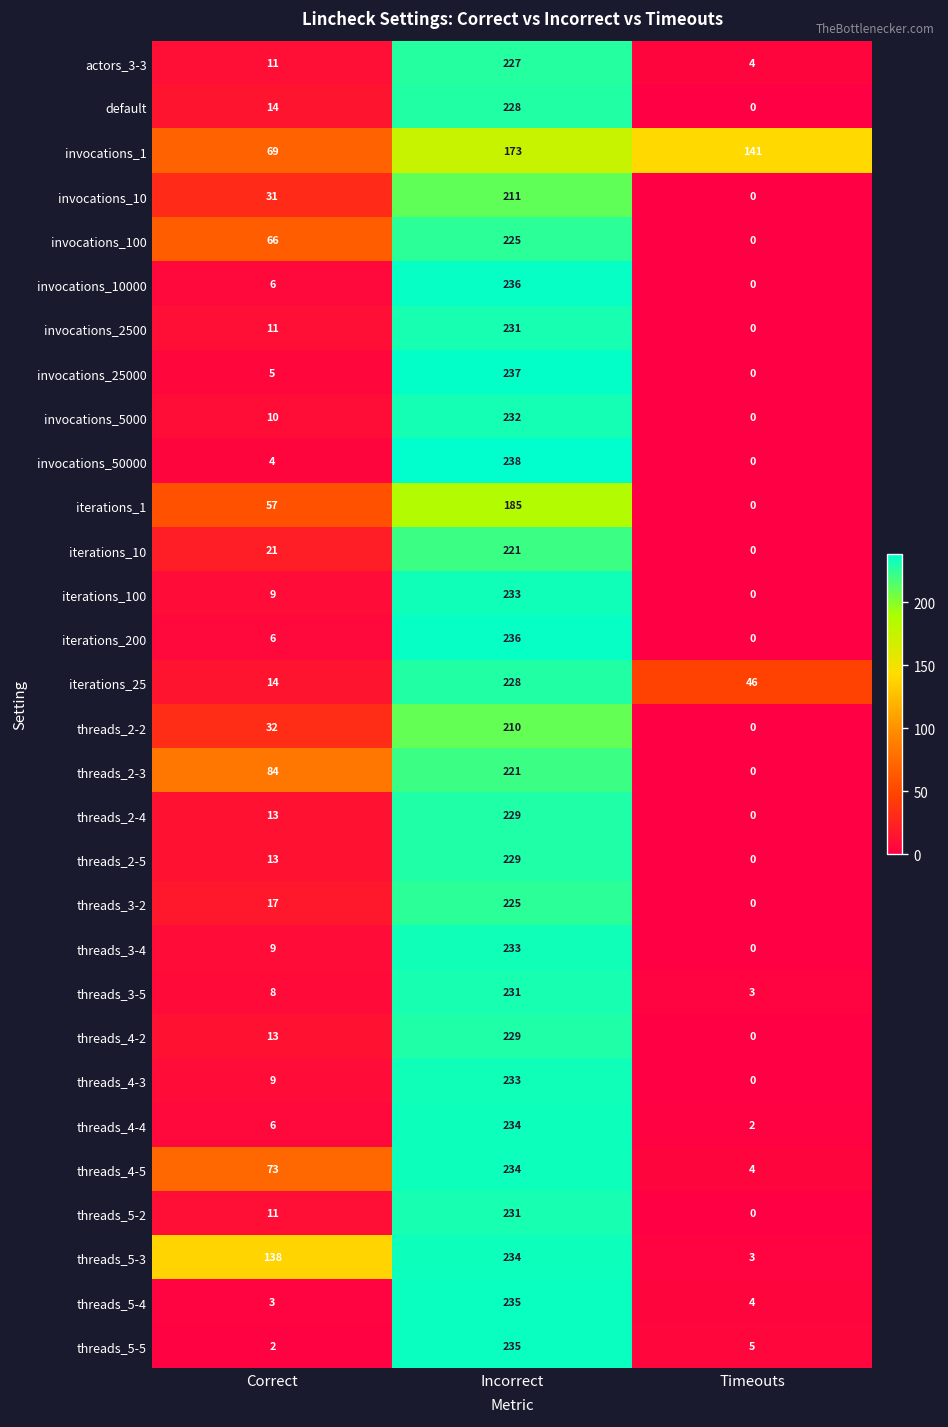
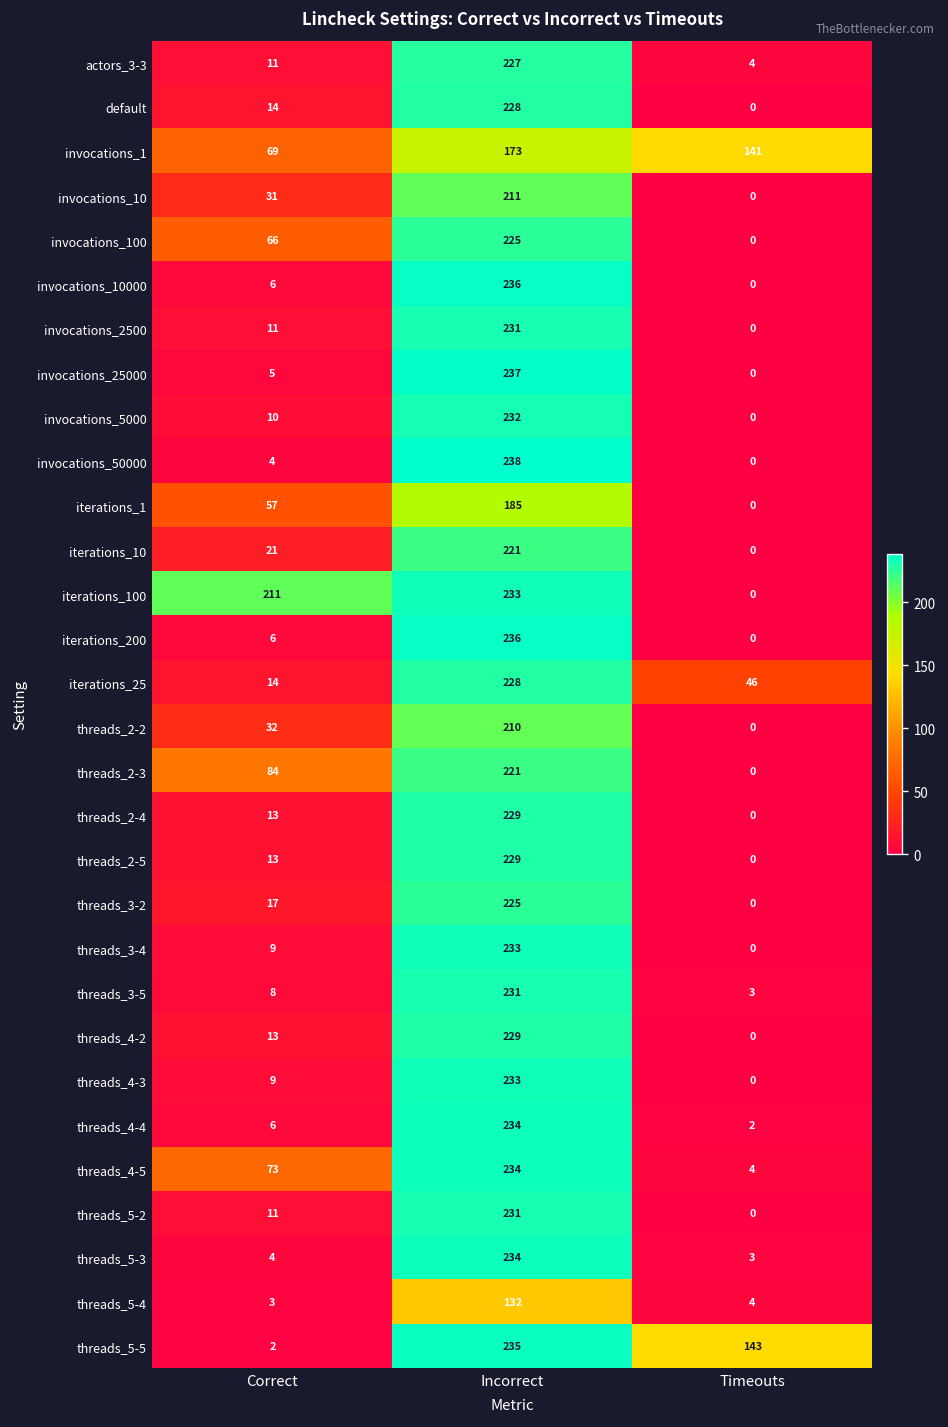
  {
    "actors_3-3": {
      "Correct": 11,
      "Incorrect": 227,
      "Timeouts": 4
    },
    "default": {
      "Correct": 14,
      "Incorrect": 228,
      "Timeouts": 0
    },
    "invocations_1": {
      "Correct": 69,
      "Incorrect": 173,
      "Timeouts": 141
    },
    "invocations_10": {
      "Correct": 31,
      "Incorrect": 211,
      "Timeouts": 0
    },
    "invocations_100": {
      "Correct": 66,
      "Incorrect": 225,
      "Timeouts": 0
    },
    "invocations_10000": {
      "Correct": 6,
      "Incorrect": 236,
      "Timeouts": 0
    },
    "invocations_2500": {
      "Correct": 11,
      "Incorrect": 231,
      "Timeouts": 0
    },
    "invocations_25000": {
      "Correct": 5,
      "Incorrect": 237,
      "Timeouts": 0
    },
    "invocations_5000": {
      "Correct": 10,
      "Incorrect": 232,
      "Timeouts": 0
    },
    "invocations_50000": {
      "Correct": 4,
      "Incorrect": 238,
      "Timeouts": 0
    },
    "iterations_1": {
      "Correct": 57,
      "Incorrect": 185,
      "Timeouts": 0
    },
    "iterations_10": {
      "Correct": 21,
      "Incorrect": 221,
      "Timeouts": 0
    },
    "iterations_100": {
-     "Correct": 9,
+     "Correct": 211,
      "Incorrect": 233,
      "Timeouts": 0
    },
    "iterations_200": {
      "Correct": 6,
      "Incorrect": 236,
      "Timeouts": 0
    },
    "iterations_25": {
      "Correct": 14,
      "Incorrect": 228,
      "Timeouts": 46
    },
    "threads_2-2": {
      "Correct": 32,
      "Incorrect": 210,
      "Timeouts": 0
    },
    "threads_2-3": {
      "Correct": 84,
      "Incorrect": 221,
      "Timeouts": 0
    },
    "threads_2-4": {
      "Correct": 13,
      "Incorrect": 229,
      "Timeouts": 0
    },
    "threads_2-5": {
      "Correct": 13,
      "Incorrect": 229,
      "Timeouts": 0
    },
    "threads_3-2": {
      "Correct": 17,
      "Incorrect": 225,
      "Timeouts": 0
    },
    "threads_3-4": {
      "Correct": 9,
      "Incorrect": 233,
      "Timeouts": 0
    },
    "threads_3-5": {
      "Correct": 8,
      "Incorrect": 231,
      "Timeouts": 3
    },
    "threads_4-2": {
      "Correct": 13,
      "Incorrect": 229,
      "Timeouts": 0
    },
    "threads_4-3": {
      "Correct": 9,
      "Incorrect": 233,
      "Timeouts": 0
    },
    "threads_4-4": {
      "Correct": 6,
      "Incorrect": 234,
      "Timeouts": 2
    },
    "threads_4-5": {
      "Correct": 73,
      "Incorrect": 234,
      "Timeouts": 4
    },
    "threads_5-2": {
      "Correct": 11,
      "Incorrect": 231,
      "Timeouts": 0
    },
    "threads_5-3": {
-     "Correct": 138,
+     "Correct": 4,
      "Incorrect": 234,
      "Timeouts": 3
    },
    "threads_5-4": {
      "Correct": 3,
-     "Incorrect": 235,
+     "Incorrect": 132,
      "Timeouts": 4
    },
    "threads_5-5": {
      "Correct": 2,
      "Incorrect": 235,
-     "Timeouts": 5
+     "Timeouts": 143
    }
  }
